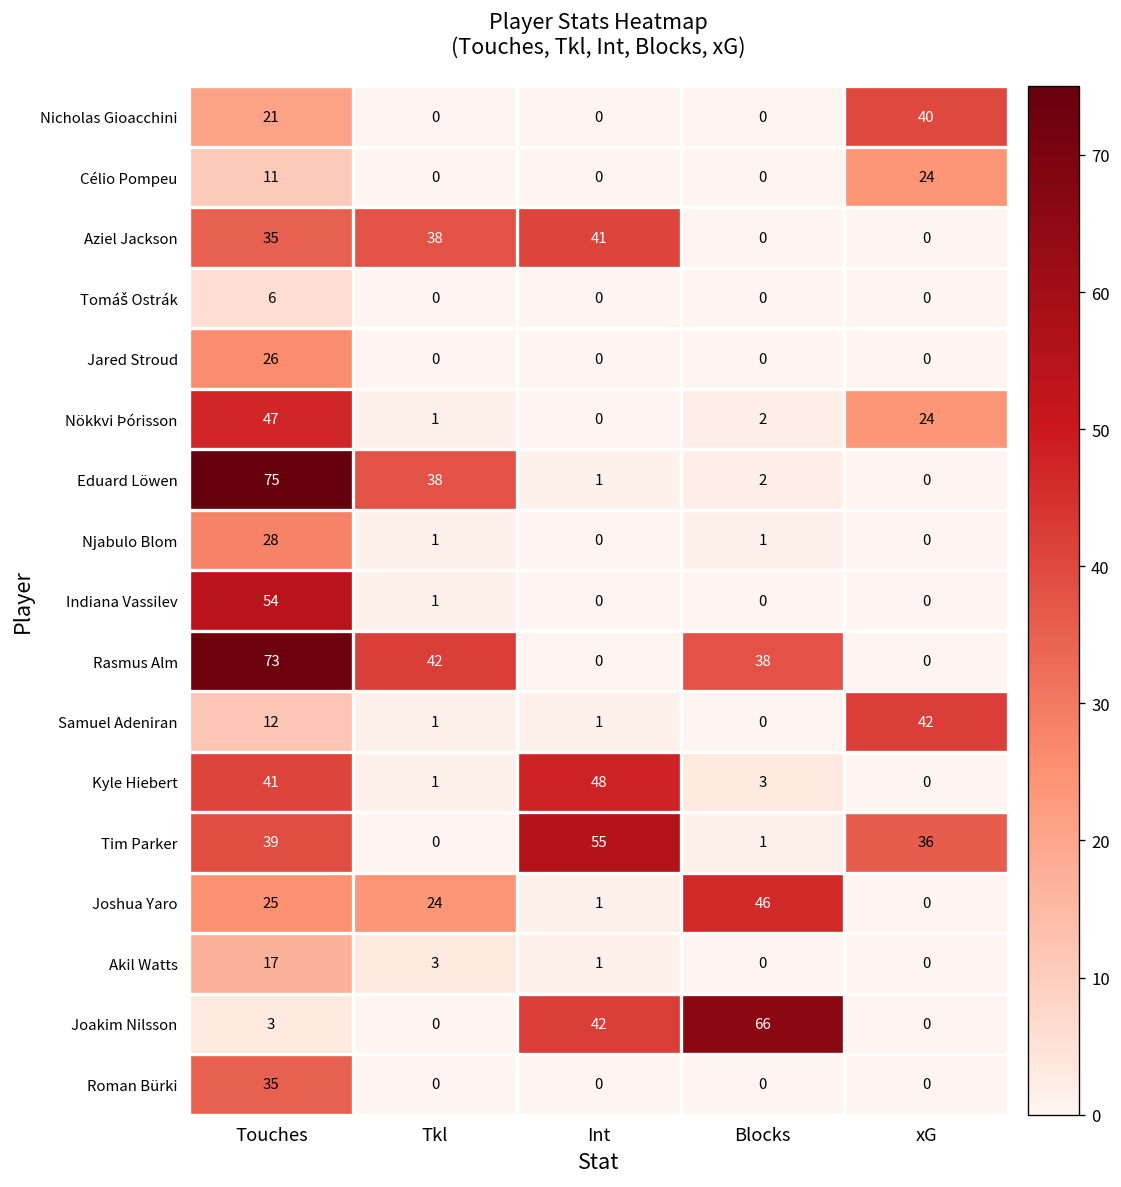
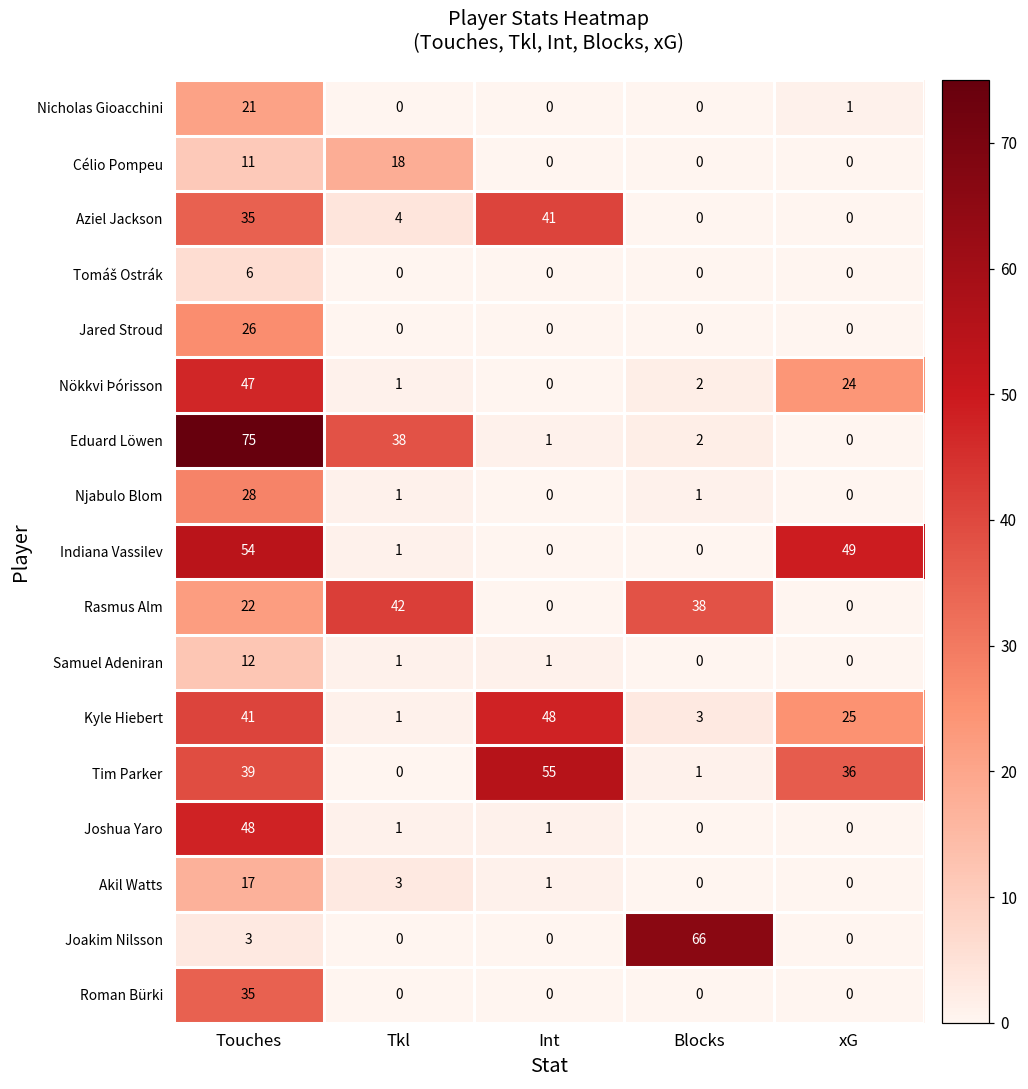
  {
    "Nicholas Gioacchini": {
      "Touches": 21,
      "Tkl": 0,
      "Int": 0,
      "Blocks": 0,
-     "xG": 40
+     "xG": 1
    },
    "Célio Pompeu": {
      "Touches": 11,
-     "Tkl": 0,
+     "Tkl": 18,
      "Int": 0,
      "Blocks": 0,
-     "xG": 24
+     "xG": 0
    },
    "Aziel Jackson": {
      "Touches": 35,
-     "Tkl": 38,
+     "Tkl": 4,
      "Int": 41,
      "Blocks": 0,
      "xG": 0
    },
    "Tomáš Ostrák": {
      "Touches": 6,
      "Tkl": 0,
      "Int": 0,
      "Blocks": 0,
      "xG": 0
    },
    "Jared Stroud": {
      "Touches": 26,
      "Tkl": 0,
      "Int": 0,
      "Blocks": 0,
      "xG": 0
    },
    "Nökkvi Þórisson": {
      "Touches": 47,
      "Tkl": 1,
      "Int": 0,
      "Blocks": 2,
      "xG": 24
    },
    "Eduard Löwen": {
      "Touches": 75,
      "Tkl": 38,
      "Int": 1,
      "Blocks": 2,
      "xG": 0
    },
    "Njabulo Blom": {
      "Touches": 28,
      "Tkl": 1,
      "Int": 0,
      "Blocks": 1,
      "xG": 0
    },
    "Indiana Vassilev": {
      "Touches": 54,
      "Tkl": 1,
      "Int": 0,
      "Blocks": 0,
-     "xG": 0
+     "xG": 49
    },
    "Rasmus Alm": {
-     "Touches": 73,
+     "Touches": 22,
      "Tkl": 42,
      "Int": 0,
      "Blocks": 38,
      "xG": 0
    },
    "Samuel Adeniran": {
      "Touches": 12,
      "Tkl": 1,
      "Int": 1,
      "Blocks": 0,
-     "xG": 42
+     "xG": 0
    },
    "Kyle Hiebert": {
      "Touches": 41,
      "Tkl": 1,
      "Int": 48,
      "Blocks": 3,
-     "xG": 0
+     "xG": 25
    },
    "Tim Parker": {
      "Touches": 39,
      "Tkl": 0,
      "Int": 55,
      "Blocks": 1,
      "xG": 36
    },
    "Joshua Yaro": {
-     "Touches": 25,
-     "Tkl": 24,
+     "Touches": 48,
+     "Tkl": 1,
      "Int": 1,
-     "Blocks": 46,
+     "Blocks": 0,
      "xG": 0
    },
    "Akil Watts": {
      "Touches": 17,
      "Tkl": 3,
      "Int": 1,
      "Blocks": 0,
      "xG": 0
    },
    "Joakim Nilsson": {
      "Touches": 3,
      "Tkl": 0,
-     "Int": 42,
+     "Int": 0,
      "Blocks": 66,
      "xG": 0
    },
    "Roman Bürki": {
      "Touches": 35,
      "Tkl": 0,
      "Int": 0,
      "Blocks": 0,
      "xG": 0
    }
  }
